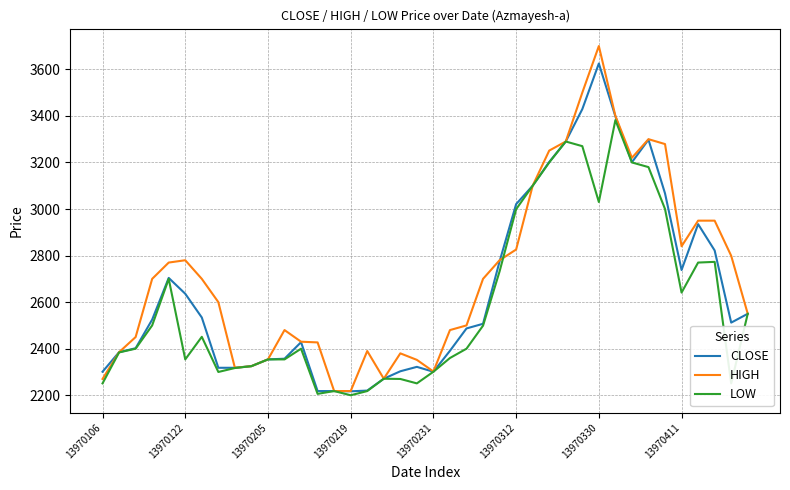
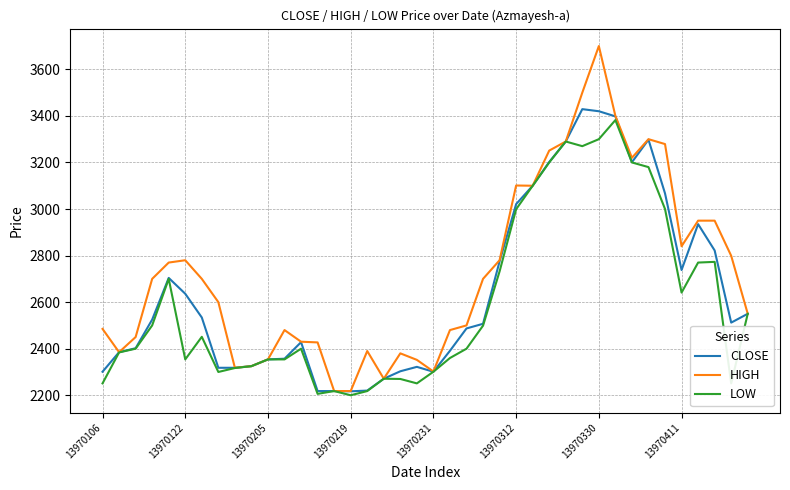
  {
    "CLOSE": {
      "13970106": 2300,
      "13970122": 2640,
      "13970312": 3020,
-     "13970330": 3630,
+     "13970330": 3420,
      "13970411": 2740
    },
    "HIGH": {
-     "13970106": 2270,
+     "13970106": 2490,
      "13970122": 2780,
-     "13970312": 2830,
+     "13970312": 3100,
      "13970330": 3700,
      "13970411": 2840
    },
    "LOW": {
      "13970106": 2250,
      "13970122": 2350,
      "13970219": 2200,
      "13970312": 3000,
-     "13970330": 3030,
+     "13970330": 3300,
      "13970411": 2640
    }
  }
